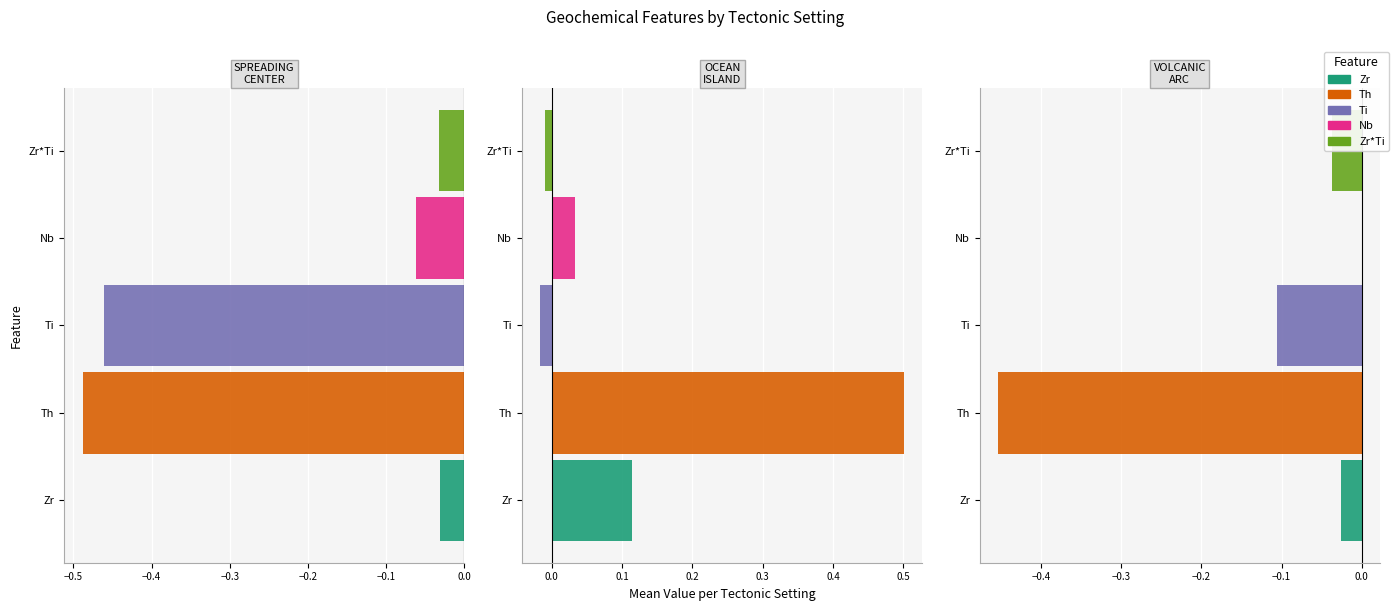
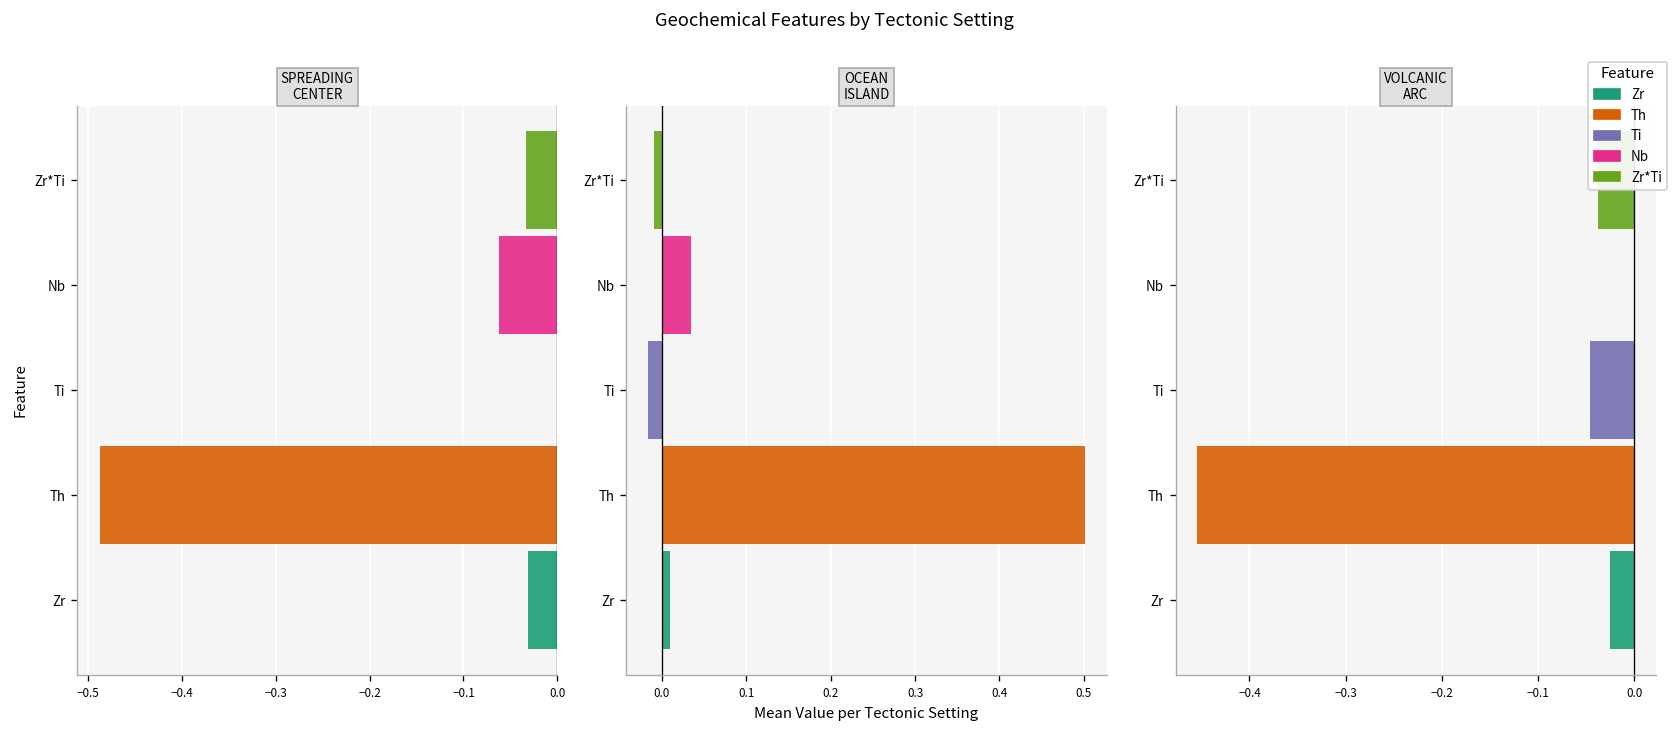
  {
    "SPREADING CENTER": {
      "Zr*Ti": -0.03,
      "Nb": -0.06,
-     "Ti": -0.46,
+     "Ti": 0.00,
      "Th": -0.49,
      "Zr": -0.03
    },
    "OCEAN ISLAND": {
      "Zr*Ti": -0.01,
      "Nb": 0.03,
      "Ti": -0.02,
      "Th": 0.50,
-     "Zr": 0.11
+     "Zr": 0.01
    },
    "VOLCANIC ARC": {
-     "Ti": -0.11,
+     "Ti": -0.05,
      "Th": -0.45,
      "Zr": -0.03
    }
  }
